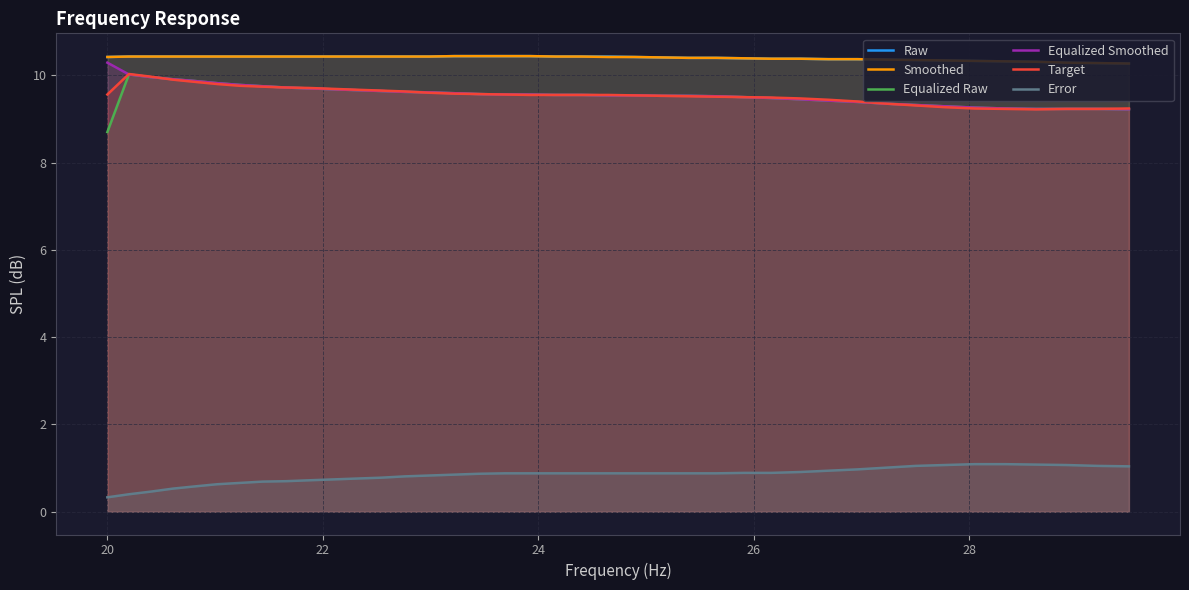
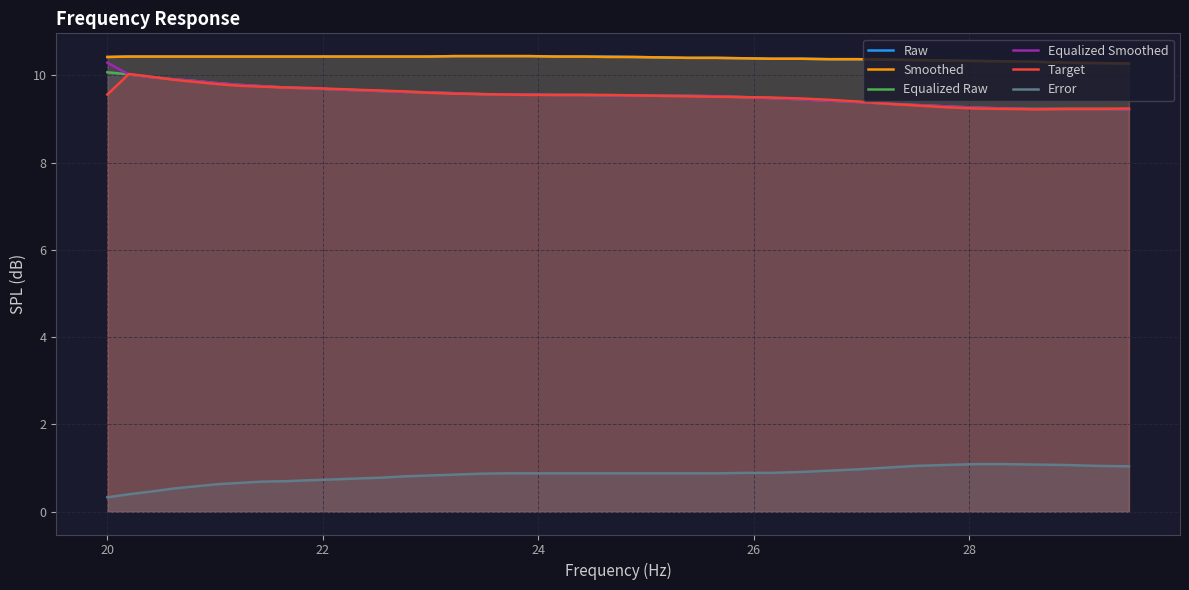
  {
    "Smoothed": {
      "20": 10.4
    },
    "Equalized Raw": {
-     "20": 8.7
+     "20": 10.1
    },
    "Equalized Smoothed": {
      "20": 10.3
    },
    "Target": {
      "20": 9.6
    },
    "Error": {
      "20": 0.3
    }
  }
